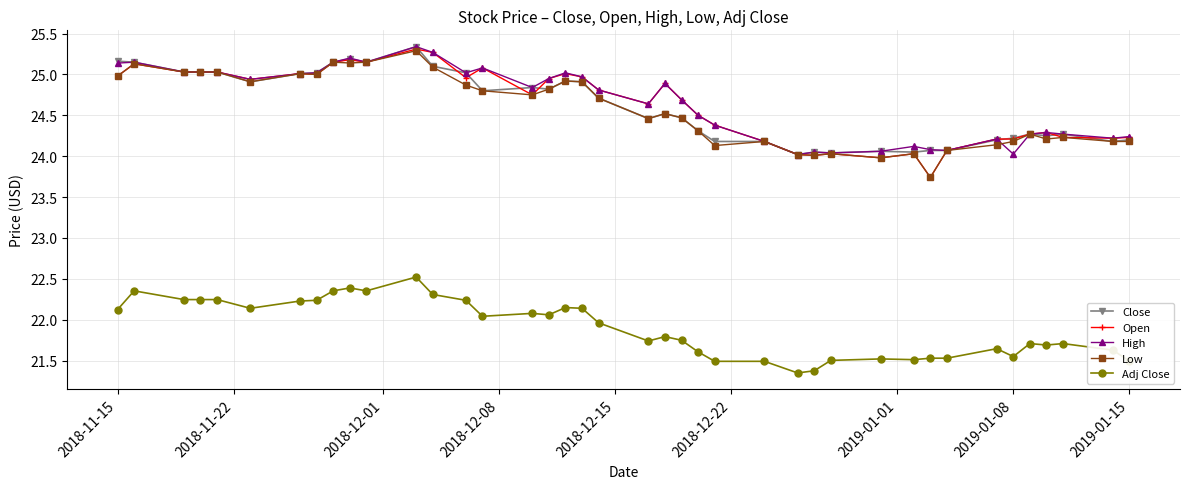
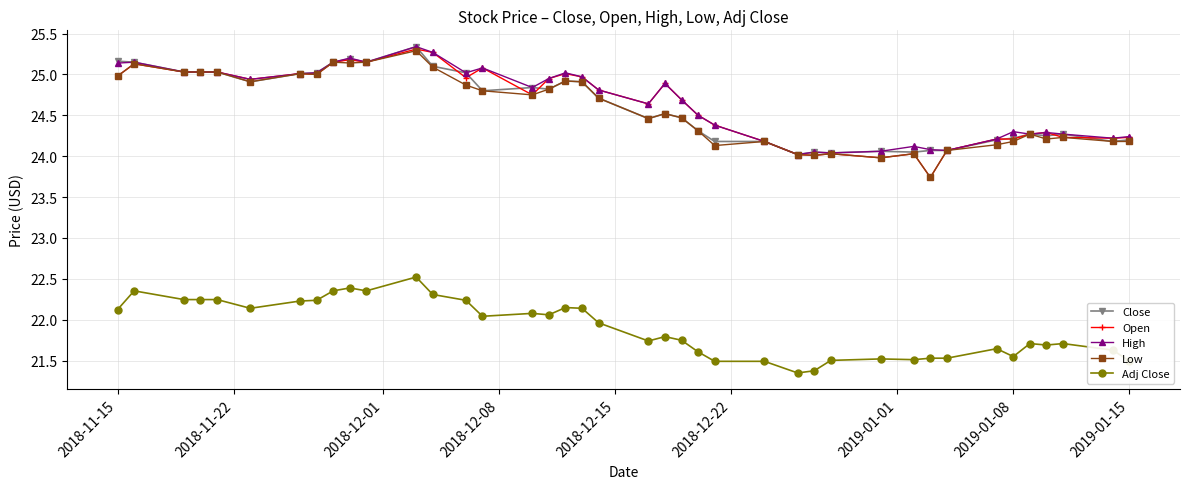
  {
    "High": {
-     "2019-01-08": 24.0
+     "2019-01-08": 24.3
    },
    "Adj Close": {
      "2018-11-15": 22.1,
      "2019-01-08": 21.5
    }
  }
